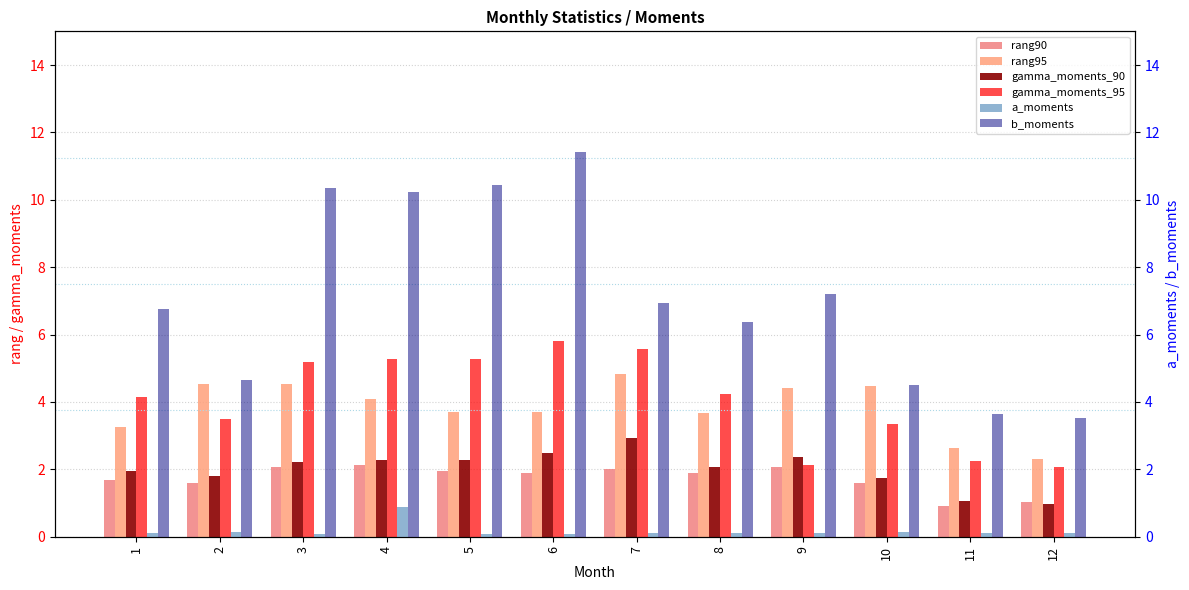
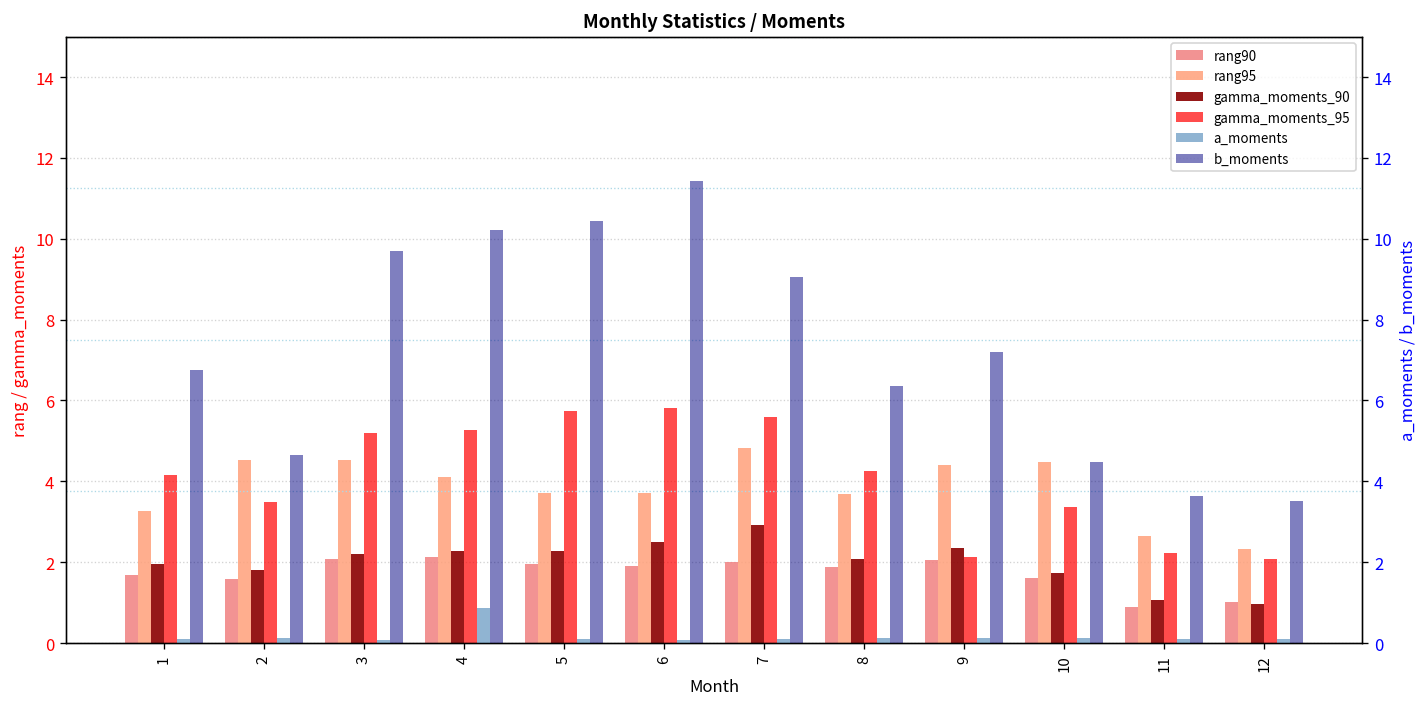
  {
    "gamma_moments_90": {
      "1": 2.0,
      "2": 1.8,
      "3": 2.2,
      "4": 2.3,
      "5": 2.3,
      "6": 2.5,
      "7": 2.9,
      "8": 2.1,
      "9": 2.4,
      "10": 1.7,
      "11": 1.1,
      "12": 1.0
    },
    "gamma_moments_95": {
      "1": 4.2,
      "2": 3.5,
      "3": 5.2,
      "4": 5.3,
-     "5": 5.3,
+     "5": 5.7,
      "6": 5.8,
      "7": 5.6,
      "8": 4.3,
      "9": 2.1,
      "10": 3.4,
      "11": 2.2,
      "12": 2.1
    },
    "a_moments": {
      "1": 0.1,
      "2": 0.1,
      "3": 0.1,
      "4": 0.9,
      "5": 0.1,
      "6": 0.1,
      "7": 0.1,
      "8": 0.1,
      "9": 0.1,
      "10": 0.1,
      "11": 0.1,
      "12": 0.1
    },
    "b_moments": {
      "1": 6.8,
      "2": 4.7,
-     "3": 10.4,
+     "3": 9.7,
      "4": 10.2,
      "5": 10.4,
      "6": 11.4,
-     "7": 6.9,
+     "7": 9.1,
      "8": 6.4,
      "9": 7.2,
      "10": 4.5,
      "11": 3.6,
      "12": 3.5
    }
  }
